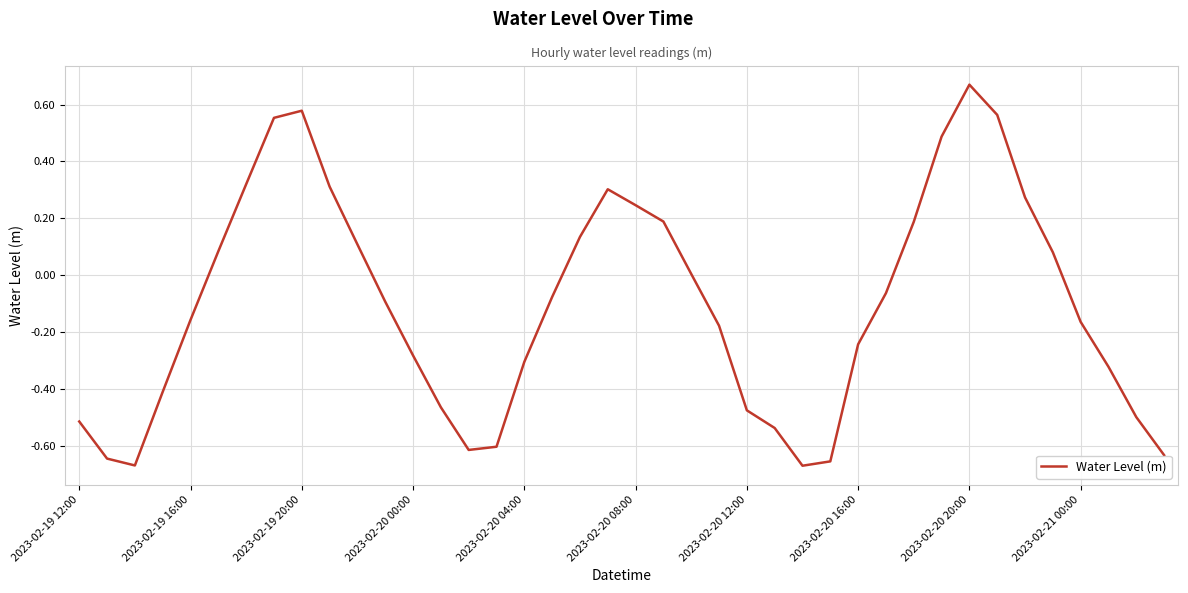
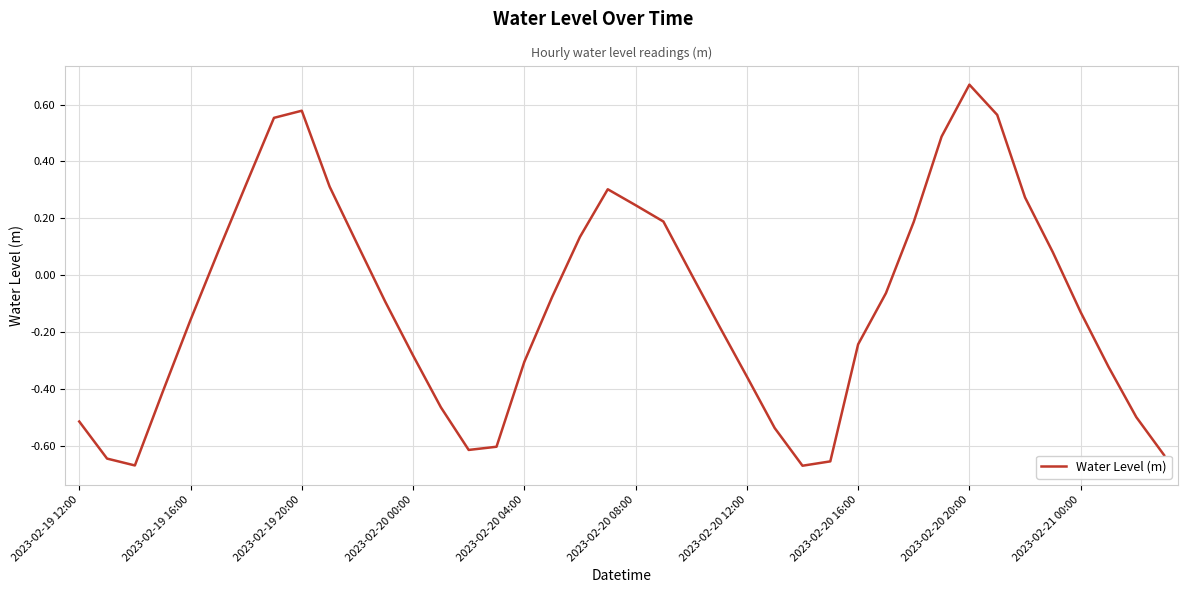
  {
    "2023-02-19 12:00": -0.51,
    "2023-02-19 16:00": -0.16,
    "2023-02-19 20:00": 0.58,
    "2023-02-20 00:00": -0.28,
    "2023-02-20 04:00": -0.30,
    "2023-02-20 08:00": 0.25,
-   "2023-02-20 12:00": -0.47,
+   "2023-02-20 12:00": -0.36,
    "2023-02-20 16:00": -0.24,
    "2023-02-20 20:00": 0.67,
-   "2023-02-21 00:00": -0.16
+   "2023-02-21 00:00": -0.13
  }
